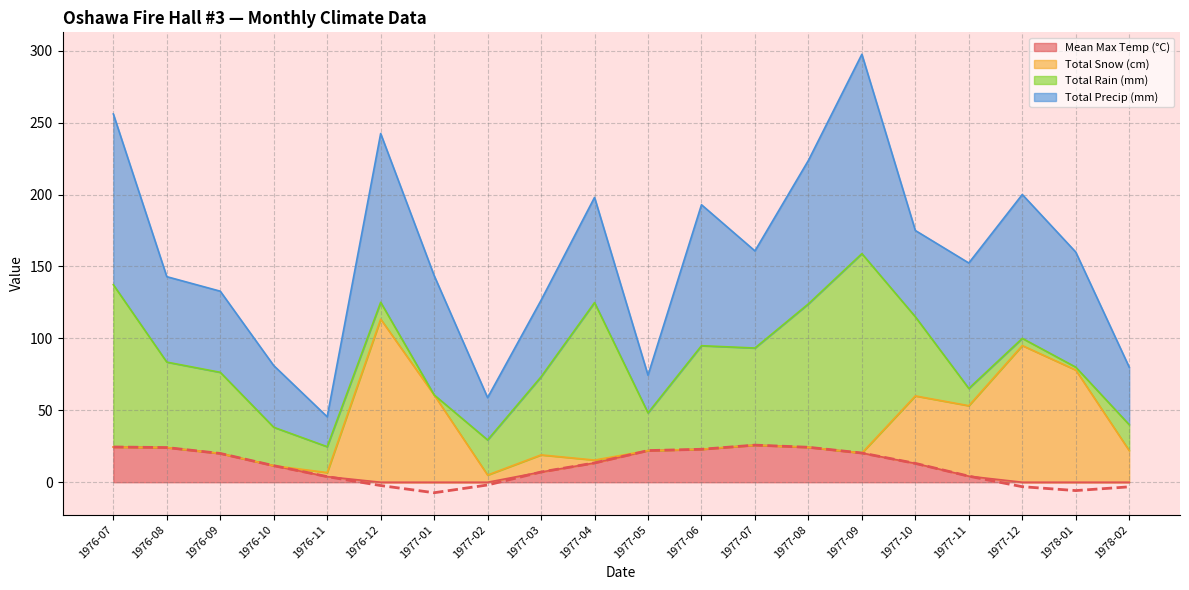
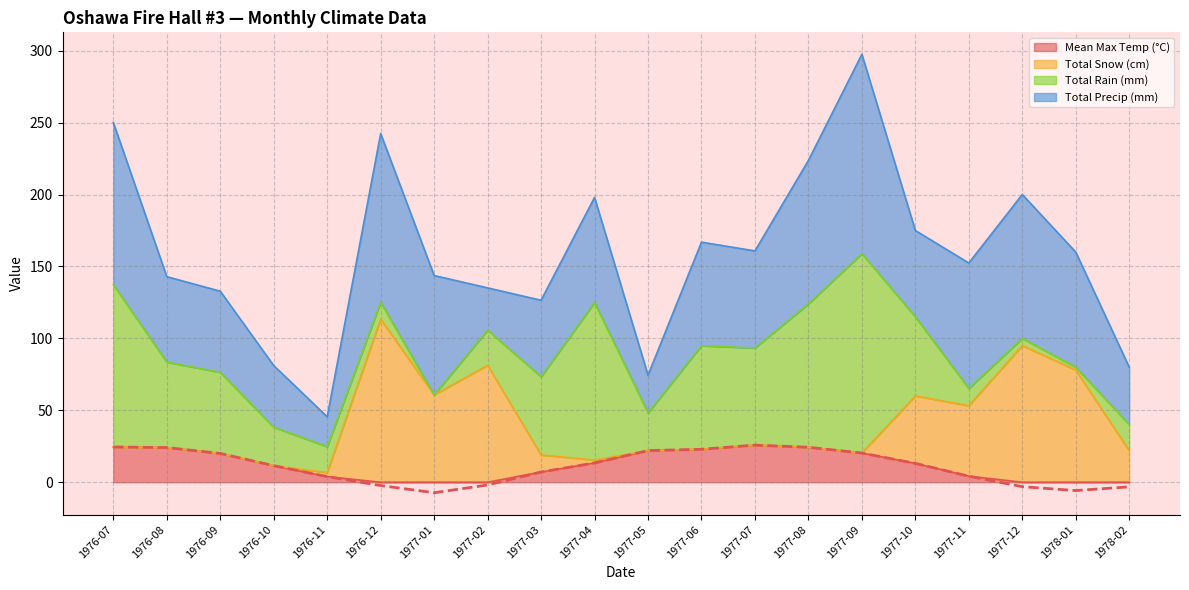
  {
    "Total Snow (cm)": {
      "1976-11": 3,
      "1976-12": 113,
-     "1977-02": 5,
+     "1977-02": 81,
      "1977-03": 12,
      "1977-04": 2,
      "1977-10": 47,
      "1977-11": 49,
      "1977-12": 95,
      "1978-01": 78,
      "1978-02": 22
    },
    "Total Rain (mm)": {
      "1976-07": 113,
      "1976-08": 59,
      "1976-09": 56,
      "1976-10": 27,
      "1976-11": 18,
      "1976-12": 12,
      "1977-02": 24,
      "1977-03": 54,
      "1977-04": 110,
      "1977-05": 26,
      "1977-06": 72,
      "1977-07": 68,
      "1977-08": 100,
      "1977-09": 139,
      "1977-10": 55,
      "1977-11": 12,
      "1977-12": 5,
      "1978-01": 2,
      "1978-02": 18
    },
    "Total Precip (mm)": {
-     "1976-07": 119,
+     "1976-07": 113,
      "1976-08": 59,
      "1976-09": 56,
      "1976-10": 43,
      "1976-11": 21,
      "1976-12": 117,
      "1977-01": 83,
      "1977-02": 29,
      "1977-03": 53,
      "1977-04": 73,
      "1977-05": 26,
-     "1977-06": 98,
+     "1977-06": 72,
      "1977-07": 68,
      "1977-08": 100,
      "1977-09": 139,
      "1977-10": 60,
      "1977-11": 87,
      "1977-12": 100,
      "1978-01": 80,
      "1978-02": 40
    }
  }
